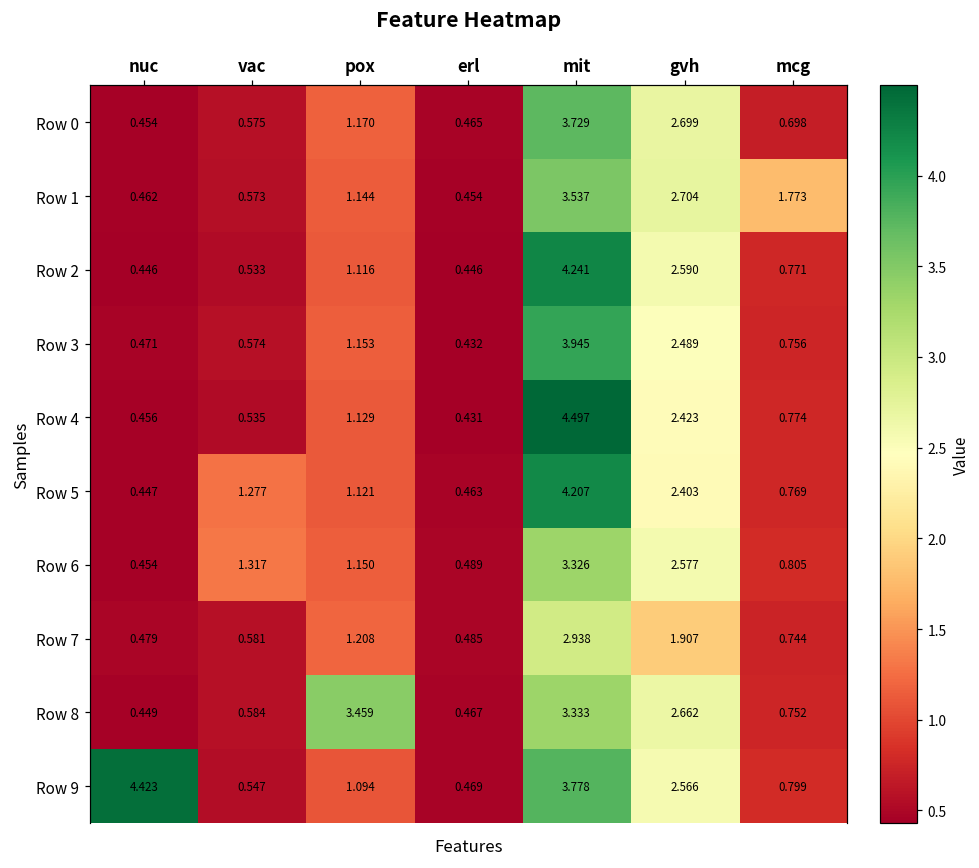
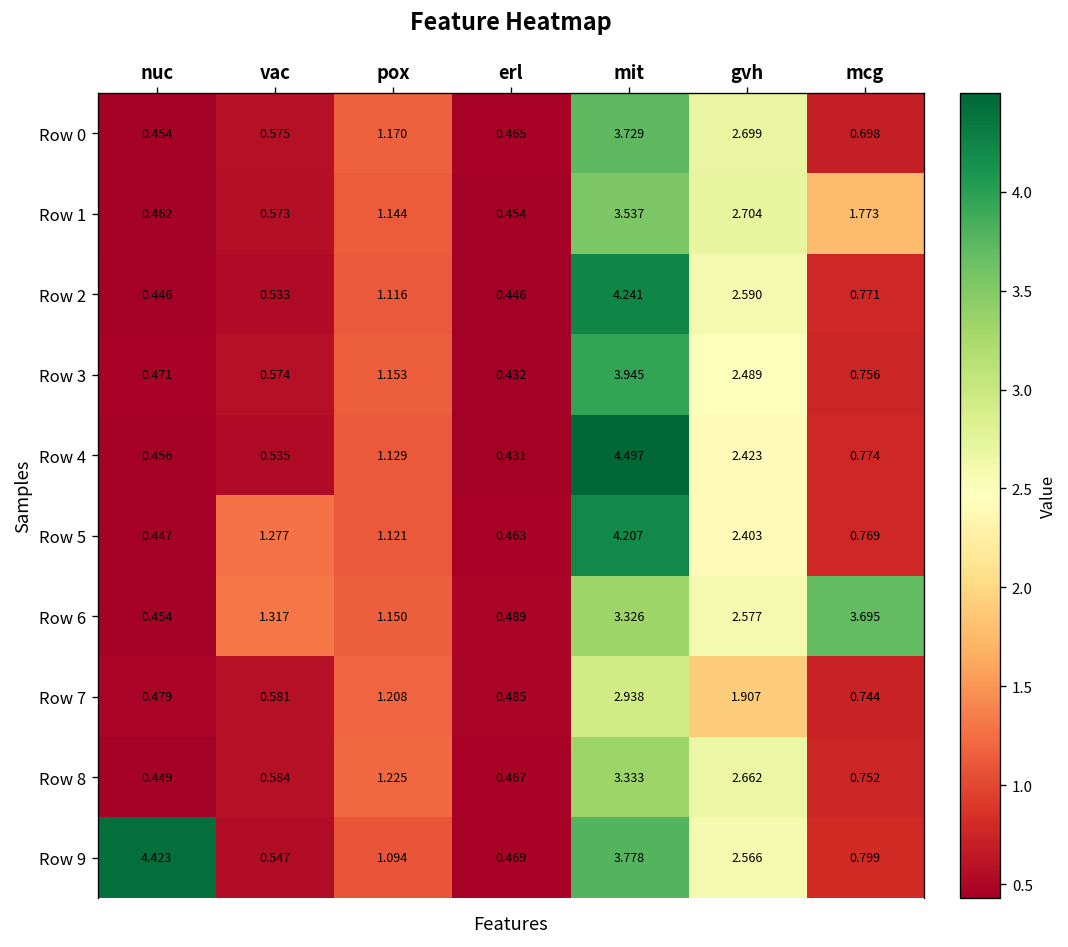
  {
    "Row 0": {
      "nuc": 0.454,
      "vac": 0.575,
      "pox": 1.170,
      "erl": 0.465,
      "mit": 3.729,
      "gvh": 2.699,
      "mcg": 0.698
    },
    "Row 1": {
      "nuc": 0.462,
      "vac": 0.573,
      "pox": 1.144,
      "erl": 0.454,
      "mit": 3.537,
      "gvh": 2.704,
      "mcg": 1.773
    },
    "Row 2": {
      "nuc": 0.446,
      "vac": 0.533,
      "pox": 1.116,
      "erl": 0.446,
      "mit": 4.241,
      "gvh": 2.590,
      "mcg": 0.771
    },
    "Row 3": {
      "nuc": 0.471,
      "vac": 0.574,
      "pox": 1.153,
      "erl": 0.432,
      "mit": 3.945,
      "gvh": 2.489,
      "mcg": 0.756
    },
    "Row 4": {
      "nuc": 0.456,
      "vac": 0.535,
      "pox": 1.129,
      "erl": 0.431,
      "mit": 4.497,
      "gvh": 2.423,
      "mcg": 0.774
    },
    "Row 5": {
      "nuc": 0.447,
      "vac": 1.277,
      "pox": 1.121,
      "erl": 0.463,
      "mit": 4.207,
      "gvh": 2.403,
      "mcg": 0.769
    },
    "Row 6": {
      "nuc": 0.454,
      "vac": 1.317,
      "pox": 1.150,
      "erl": 0.489,
      "mit": 3.326,
      "gvh": 2.577,
-     "mcg": 0.805
+     "mcg": 3.695
    },
    "Row 7": {
      "nuc": 0.479,
      "vac": 0.581,
      "pox": 1.208,
      "erl": 0.485,
      "mit": 2.938,
      "gvh": 1.907,
      "mcg": 0.744
    },
    "Row 8": {
      "nuc": 0.449,
      "vac": 0.584,
-     "pox": 3.459,
+     "pox": 1.225,
      "erl": 0.467,
      "mit": 3.333,
      "gvh": 2.662,
      "mcg": 0.752
    },
    "Row 9": {
      "nuc": 4.423,
      "vac": 0.547,
      "pox": 1.094,
      "erl": 0.469,
      "mit": 3.778,
      "gvh": 2.566,
      "mcg": 0.799
    }
  }
